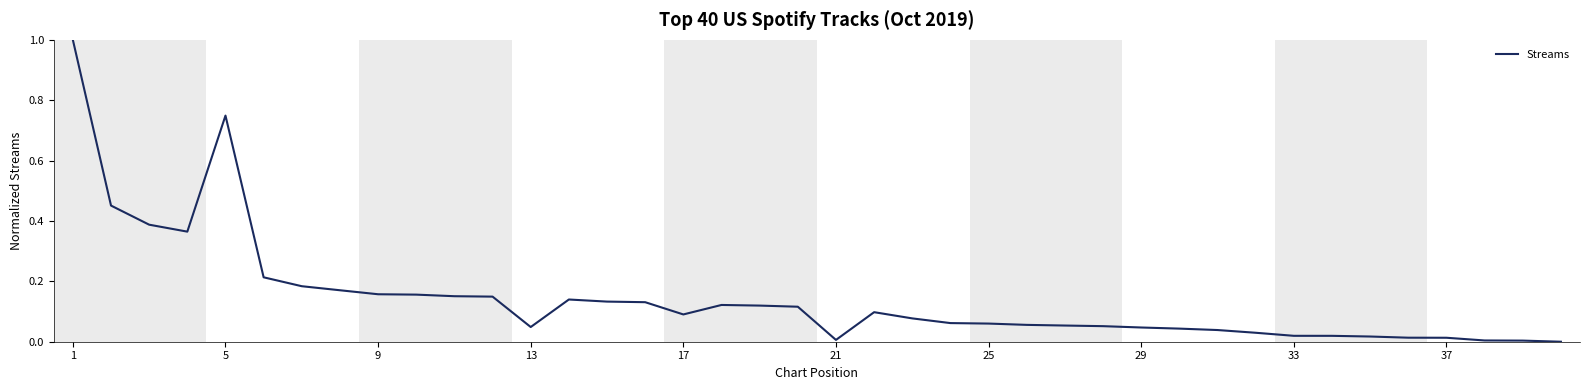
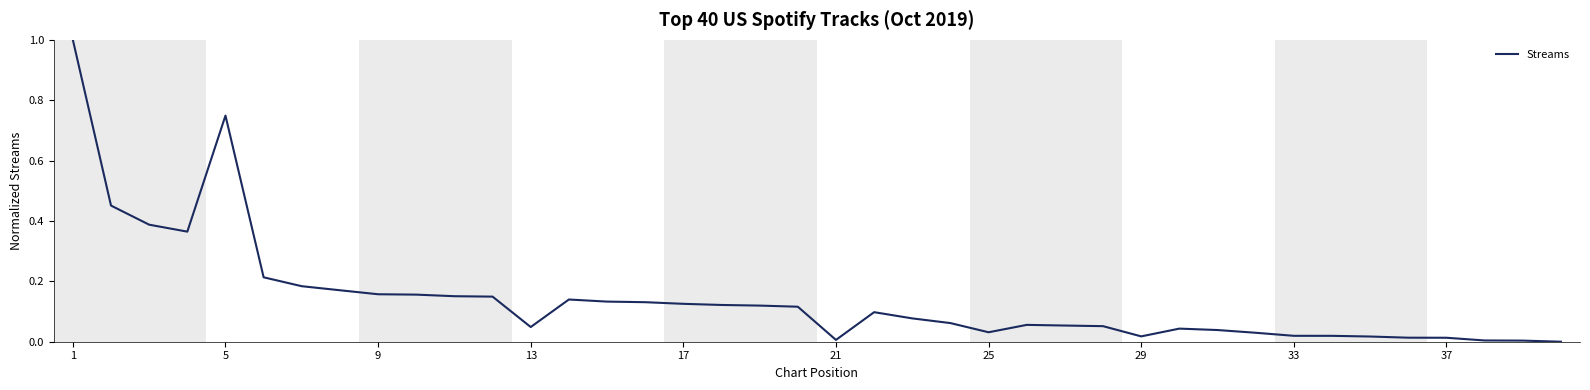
  {
    "1": 1.00,
    "5": 0.75,
    "9": 0.16,
    "13": 0.05,
-   "17": 0.09,
+   "17": 0.13,
    "21": 0.01,
-   "25": 0.06,
-   "29": 0.05,
+   "25": 0.03,
+   "29": 0.02,
    "33": 0.02,
    "37": 0.01
  }
